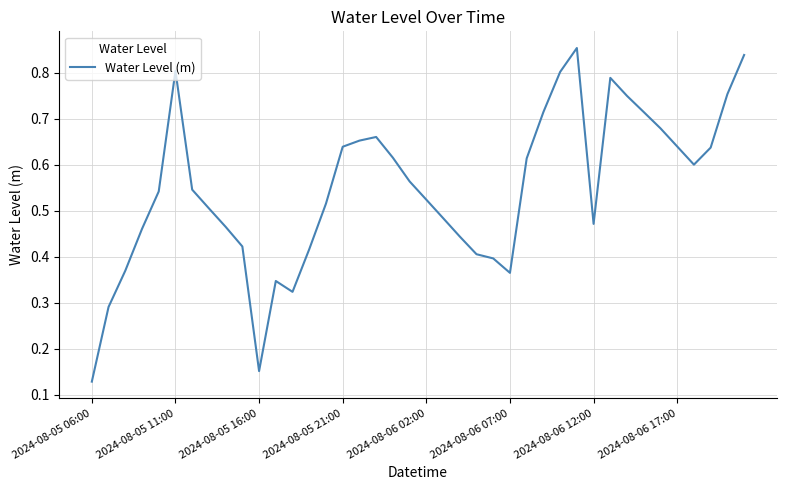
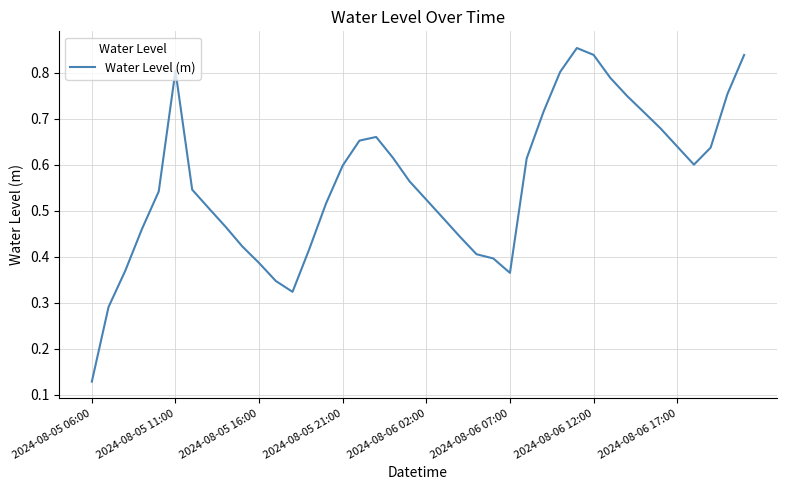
  {
    "2024-08-05 06:00": 0.13,
-   "2024-08-05 16:00": 0.15,
-   "2024-08-05 21:00": 0.64,
+   "2024-08-05 16:00": 0.39,
+   "2024-08-05 21:00": 0.60,
    "2024-08-06 02:00": 0.52,
    "2024-08-06 07:00": 0.37,
-   "2024-08-06 12:00": 0.47,
+   "2024-08-06 12:00": 0.84,
    "2024-08-06 17:00": 0.64
  }
